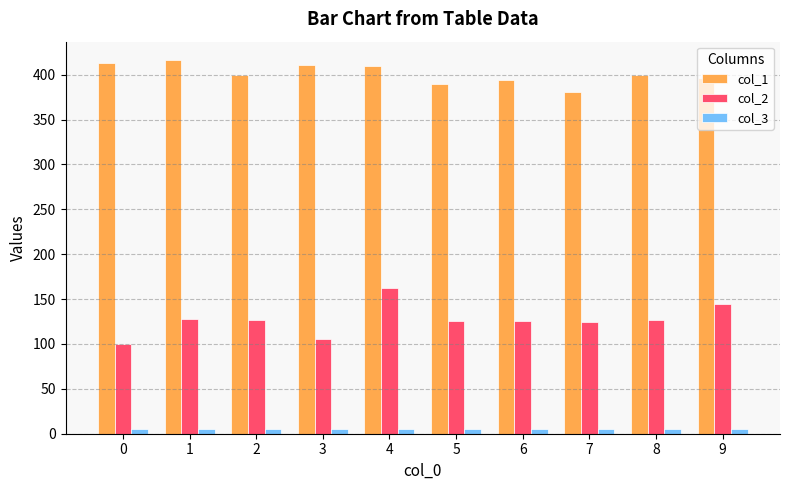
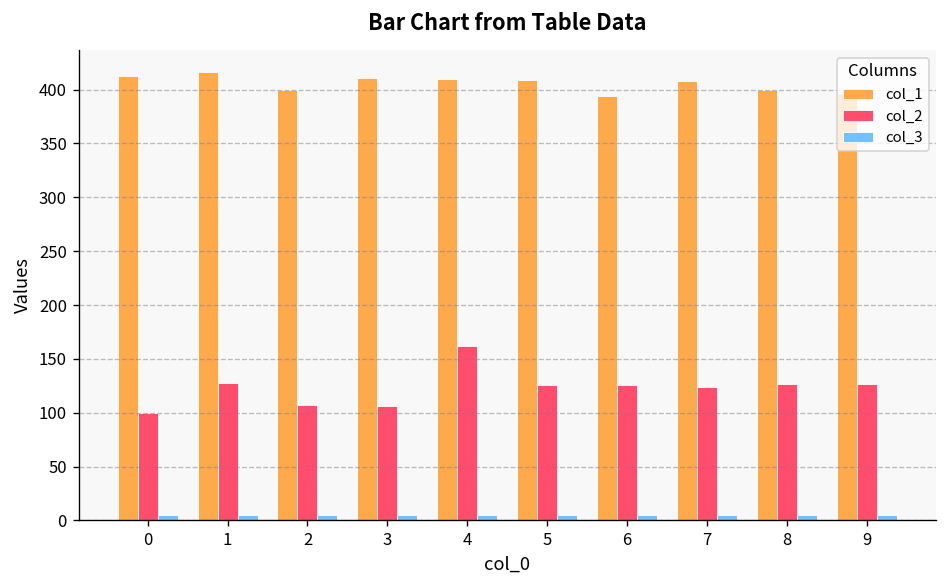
  {
    "col_1": {
      "0": 410,
      "1": 420,
      "2": 400,
      "3": 410,
      "4": 410,
-     "5": 390,
+     "5": 410,
      "6": 390,
-     "7": 380,
+     "7": 410,
      "8": 400
    },
    "col_2": {
      "0": 100,
      "1": 130,
-     "2": 130,
+     "2": 110,
      "3": 110,
      "4": 160,
      "5": 130,
      "6": 130,
      "7": 120,
      "8": 130,
-     "9": 140
+     "9": 130
    },
    "col_3": {
      "0": 10,
      "1": 10,
      "2": 10,
      "3": 10,
      "4": 10,
      "5": 10,
      "6": 10,
      "7": 10,
      "8": 10,
      "9": 10
    }
  }
